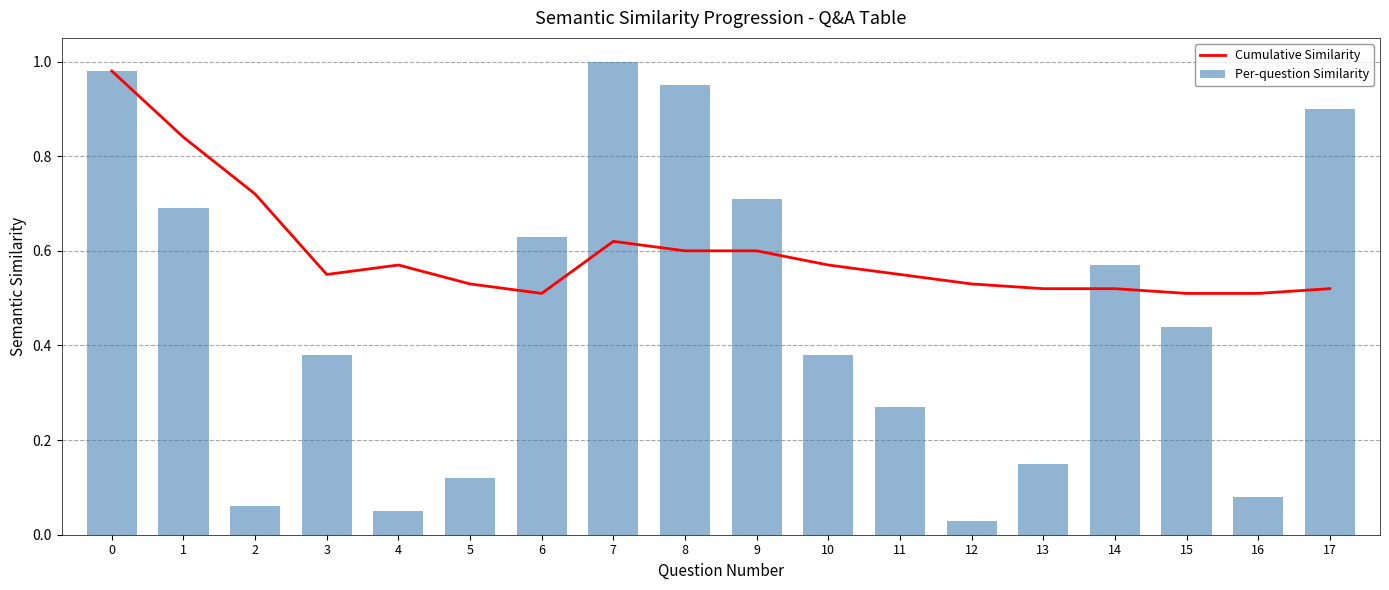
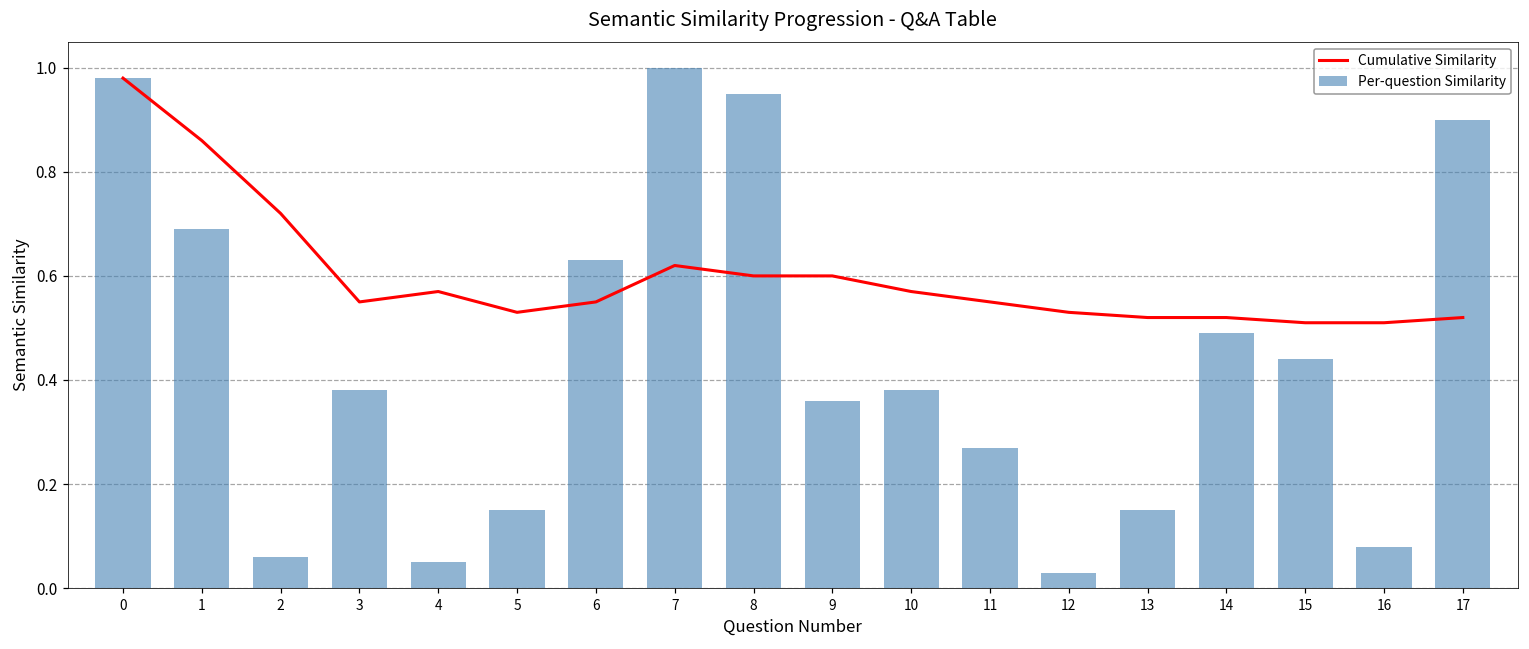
  {
    "Cumulative Similarity": {
      "0": 0.98,
-     "1": 0.84,
+     "1": 0.86,
      "2": 0.72,
      "3": 0.55,
      "4": 0.57,
      "5": 0.53,
-     "6": 0.51,
+     "6": 0.55,
      "7": 0.62,
      "8": 0.60,
      "9": 0.60,
      "10": 0.57,
      "11": 0.55,
      "12": 0.53,
      "13": 0.52,
      "14": 0.52,
      "15": 0.51,
      "16": 0.51,
      "17": 0.52
    },
    "Per-question Similarity": {
      "0": 0.98,
      "1": 0.69,
      "2": 0.06,
      "3": 0.38,
      "4": 0.05,
-     "5": 0.12,
+     "5": 0.15,
      "6": 0.63,
      "7": 1.00,
      "8": 0.95,
-     "9": 0.71,
+     "9": 0.36,
      "10": 0.38,
      "11": 0.27,
      "12": 0.03,
      "13": 0.15,
-     "14": 0.57,
+     "14": 0.49,
      "15": 0.44,
      "16": 0.08,
      "17": 0.90
    }
  }
